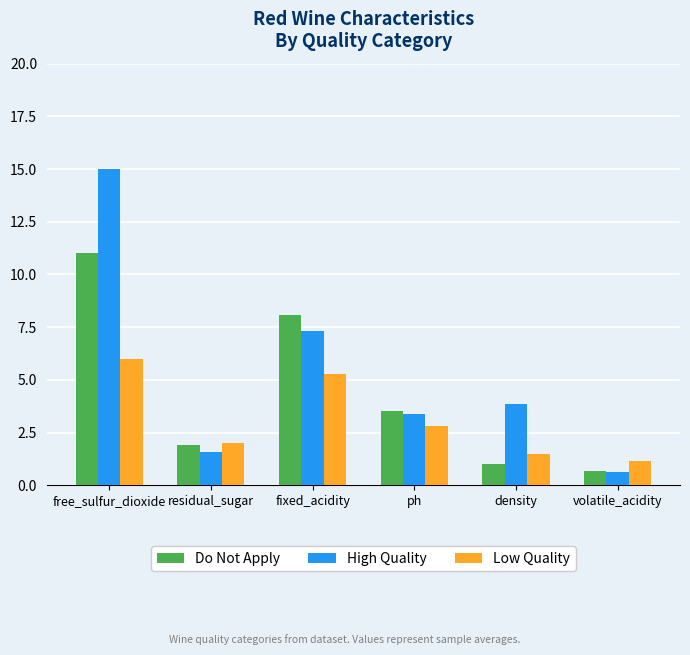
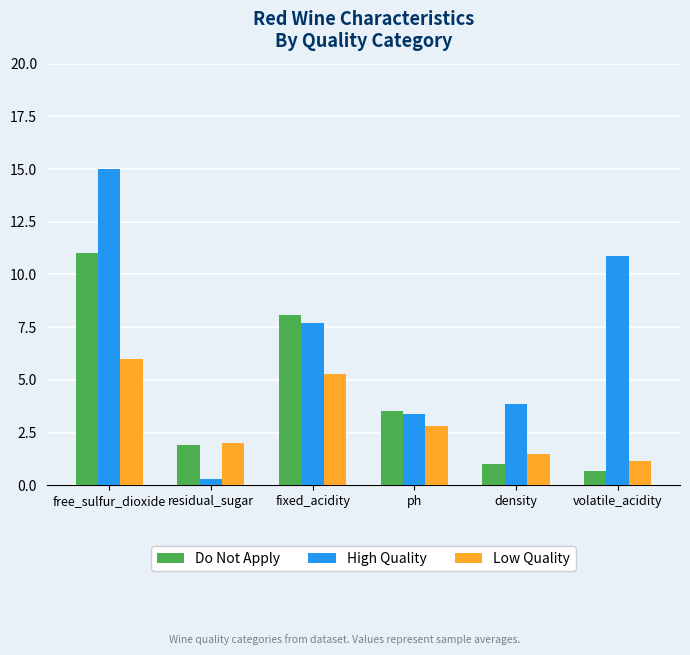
  {
    "Do Not Apply": {
      "free_sulfur_dioxide": 11.0,
      "residual_sugar": 1.9,
      "fixed_acidity": 8.1,
      "ph": 3.5,
      "density": 1.0,
      "volatile_acidity": 0.7
    },
    "High Quality": {
      "free_sulfur_dioxide": 15.0,
-     "residual_sugar": 1.6,
-     "fixed_acidity": 7.3,
+     "residual_sugar": 0.3,
+     "fixed_acidity": 7.7,
      "ph": 3.4,
      "density": 3.8,
-     "volatile_acidity": 0.7
+     "volatile_acidity": 10.9
    },
    "Low Quality": {
      "free_sulfur_dioxide": 6.0,
      "residual_sugar": 2.0,
      "fixed_acidity": 5.3,
      "ph": 2.8,
      "density": 1.5,
      "volatile_acidity": 1.1
    }
  }
